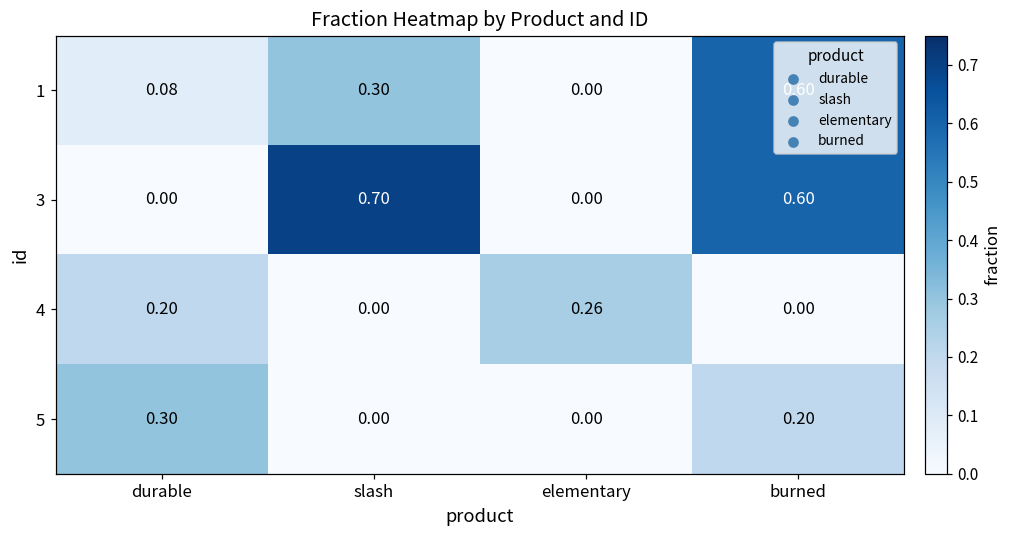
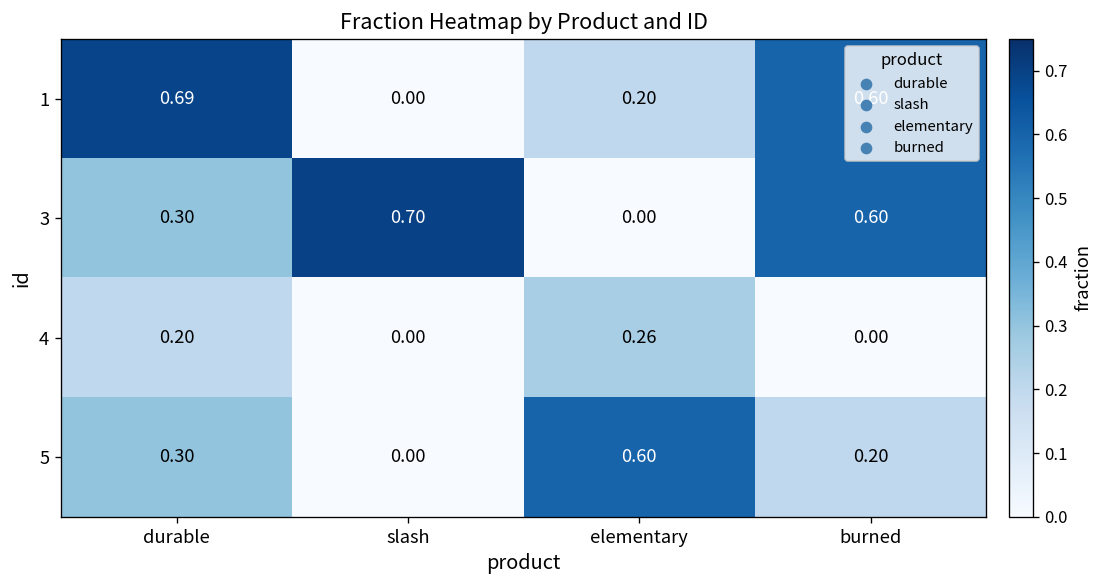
  {
    "1": {
-     "durable": 0.08,
-     "slash": 0.30,
-     "elementary": 0.00
+     "durable": 0.69,
+     "slash": 0.00,
+     "elementary": 0.20
    },
    "3": {
-     "durable": 0.00,
+     "durable": 0.30,
      "slash": 0.70,
      "elementary": 0.00,
      "burned": 0.60
    },
    "4": {
      "durable": 0.20,
      "slash": 0.00,
      "elementary": 0.26,
      "burned": 0.00
    },
    "5": {
      "durable": 0.30,
      "slash": 0.00,
-     "elementary": 0.00,
+     "elementary": 0.60,
      "burned": 0.20
    }
  }
